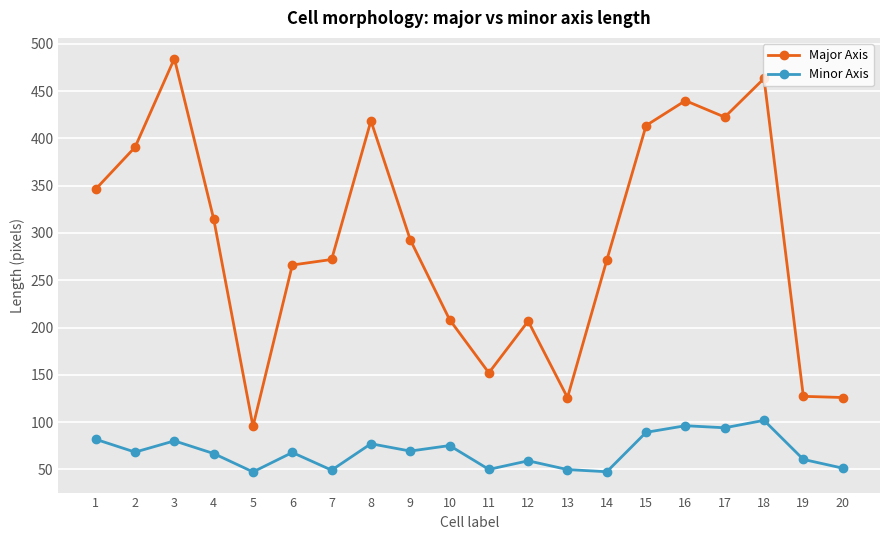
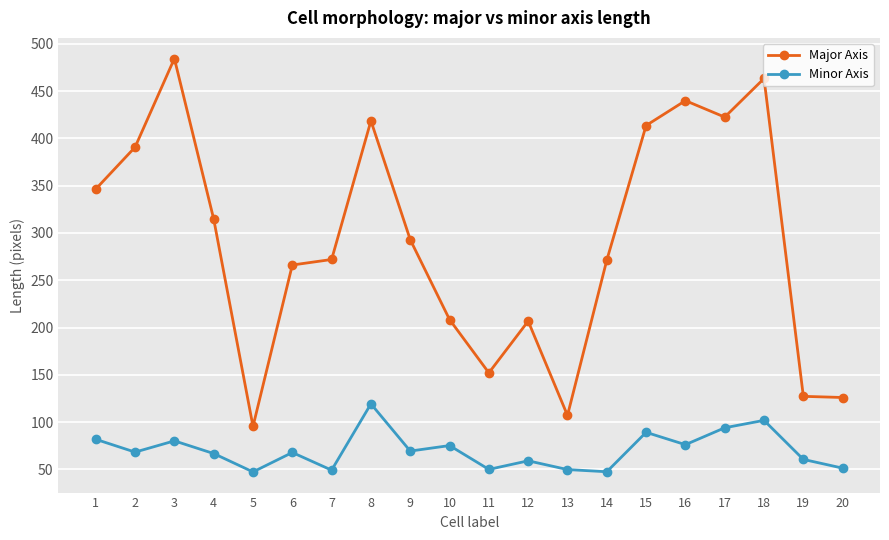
  {
    "Major Axis": {
      "1": 350,
      "2": 390,
      "3": 480,
      "4": 310,
      "5": 100,
      "6": 270,
      "7": 270,
      "8": 420,
      "9": 290,
      "10": 210,
      "11": 150,
      "12": 210,
-     "13": 130,
+     "13": 110,
      "14": 270,
      "15": 410,
      "16": 440,
      "17": 420,
      "19": 130,
      "20": 130
    },
    "Minor Axis": {
      "1": 80,
      "2": 70,
      "3": 80,
      "4": 70,
      "5": 50,
      "6": 70,
      "7": 50,
-     "8": 80,
+     "8": 120,
      "9": 70,
      "10": 80,
      "11": 50,
      "12": 60,
      "13": 50,
      "14": 50,
      "15": 90,
-     "16": 100,
+     "16": 80,
      "17": 90,
      "18": 100,
      "19": 60,
      "20": 50
    }
  }
